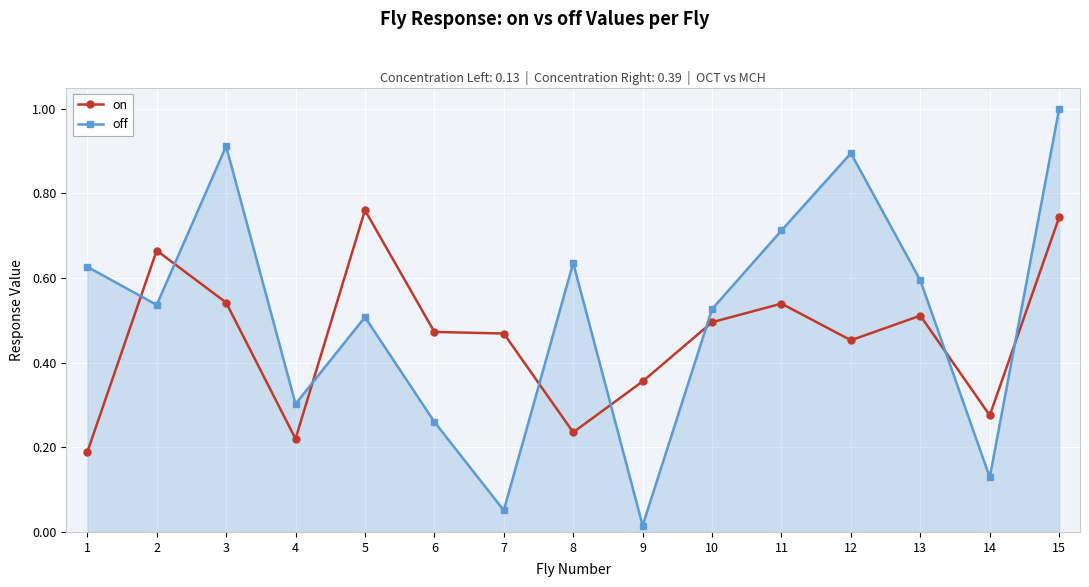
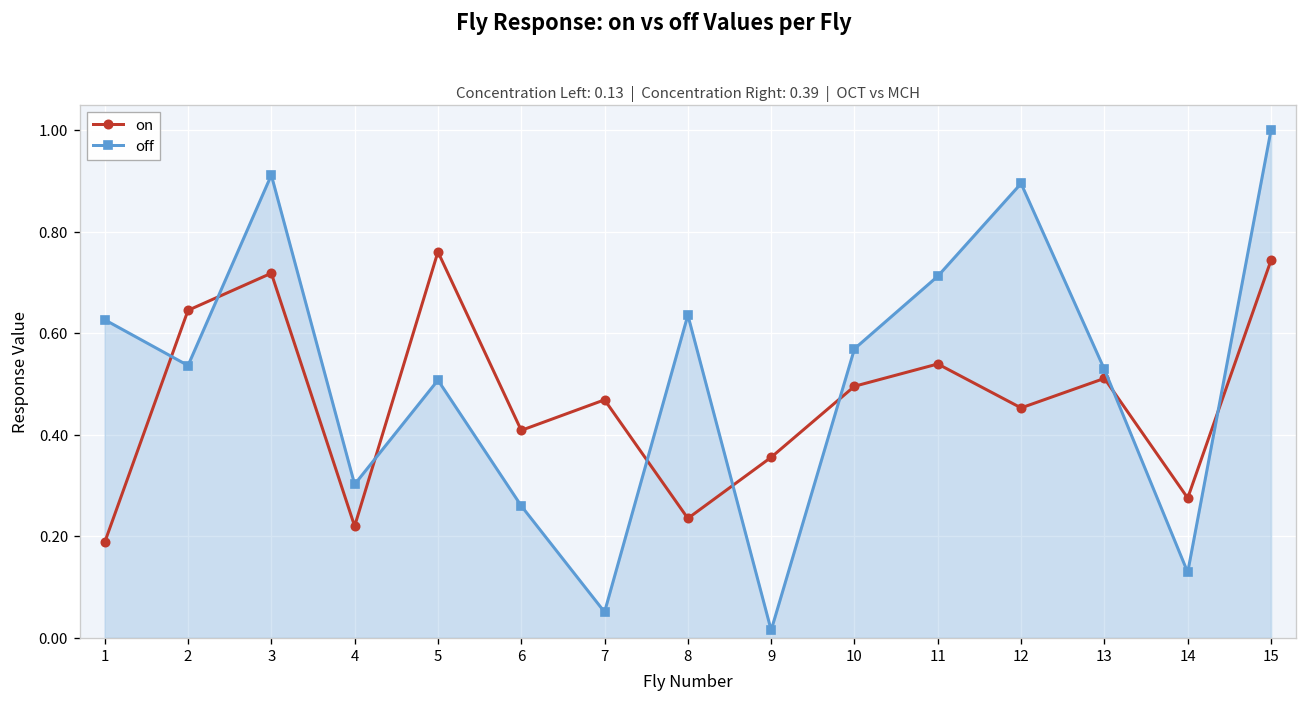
  {
    "on": {
      "1": 0.19,
-     "2": 0.66,
-     "3": 0.54,
+     "2": 0.65,
+     "3": 0.72,
      "4": 0.22,
      "5": 0.76,
-     "6": 0.47,
+     "6": 0.41,
      "7": 0.47,
      "8": 0.24,
      "9": 0.36,
      "10": 0.50,
      "11": 0.54,
      "12": 0.45,
      "13": 0.51,
      "14": 0.28,
      "15": 0.74
    },
    "off": {
      "1": 0.63,
      "2": 0.54,
      "3": 0.91,
      "4": 0.30,
      "5": 0.51,
      "6": 0.26,
      "7": 0.05,
      "8": 0.64,
      "9": 0.02,
-     "10": 0.53,
+     "10": 0.57,
      "11": 0.71,
      "12": 0.89,
-     "13": 0.59,
+     "13": 0.53,
      "14": 0.13,
      "15": 1.00
    }
  }
